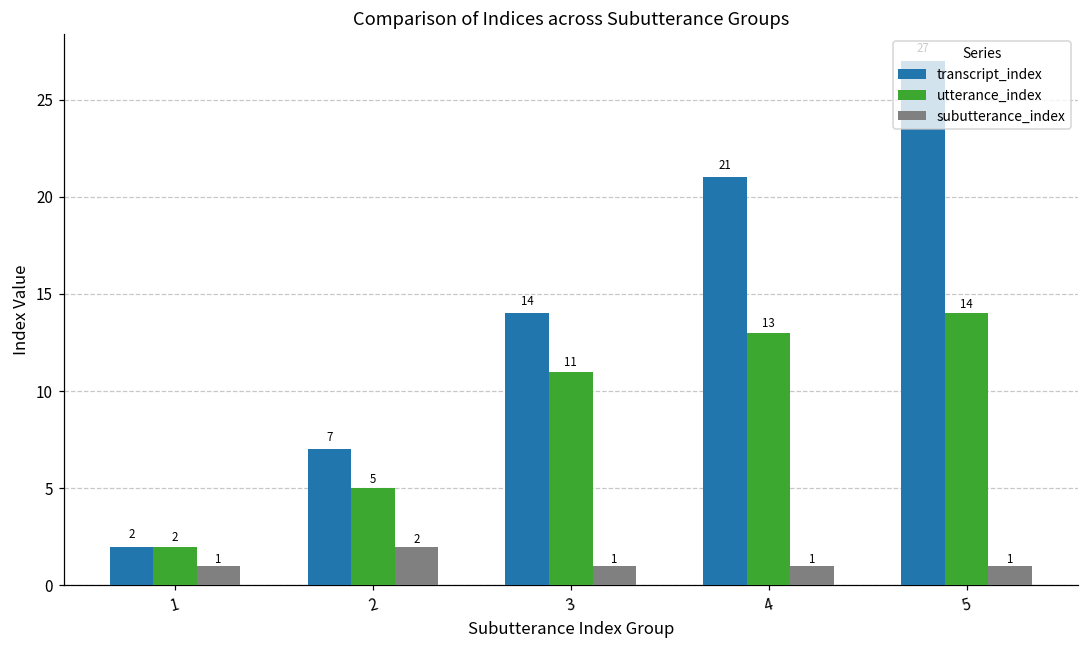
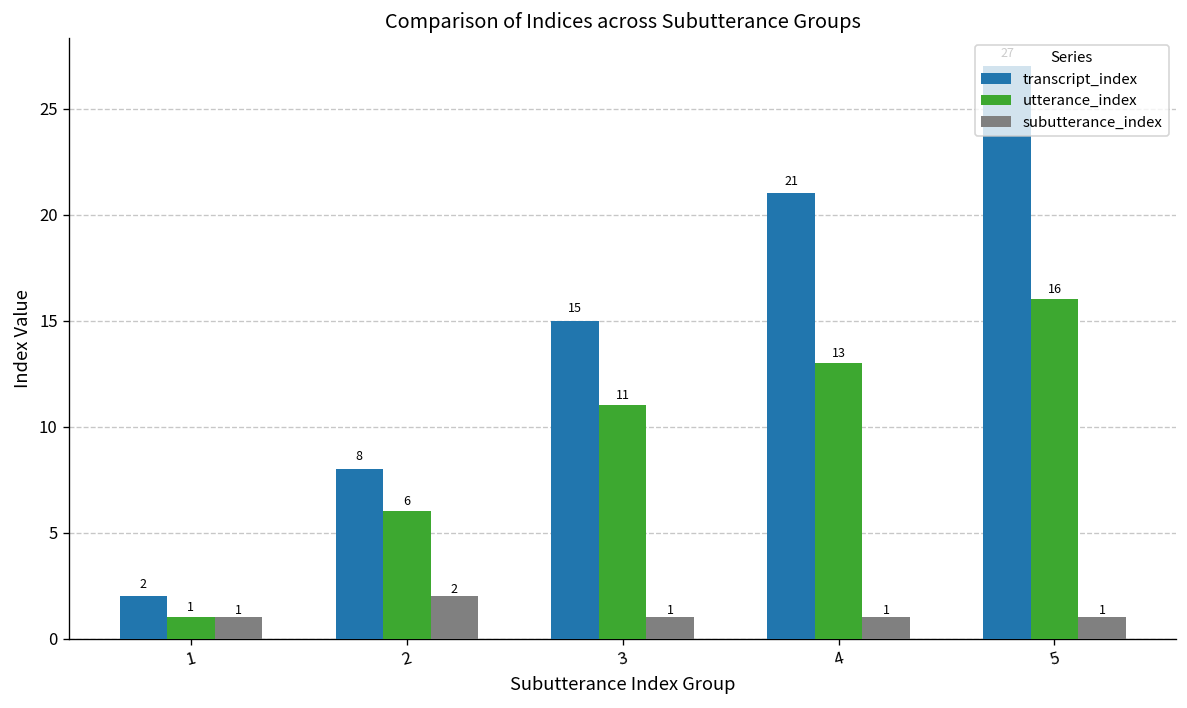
  {
    "transcript_index": {
      "1": 2,
-     "2": 7,
-     "3": 14,
+     "2": 8,
+     "3": 15,
      "4": 21
    },
    "utterance_index": {
-     "1": 2,
-     "2": 5,
+     "1": 1,
+     "2": 6,
      "3": 11,
      "4": 13,
-     "5": 14
+     "5": 16
    },
    "subutterance_index": {
      "1": 1,
      "2": 2,
      "3": 1,
      "4": 1,
      "5": 1
    }
  }
